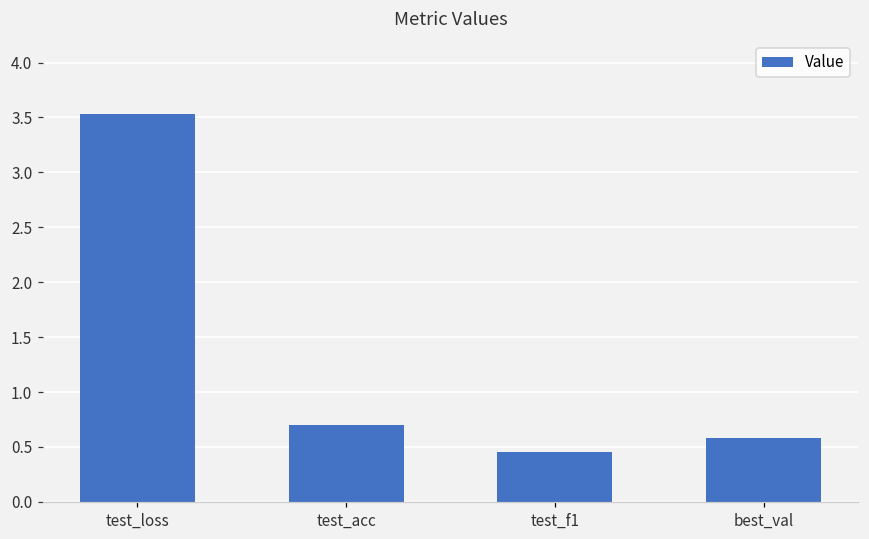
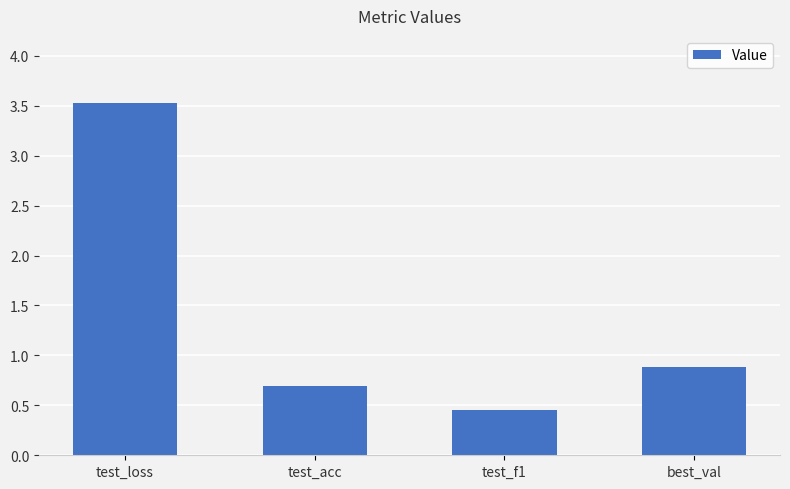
  {
    "test_loss": 3.5,
    "test_acc": 0.7,
    "test_f1": 0.5,
-   "best_val": 0.6
+   "best_val": 0.9
  }
